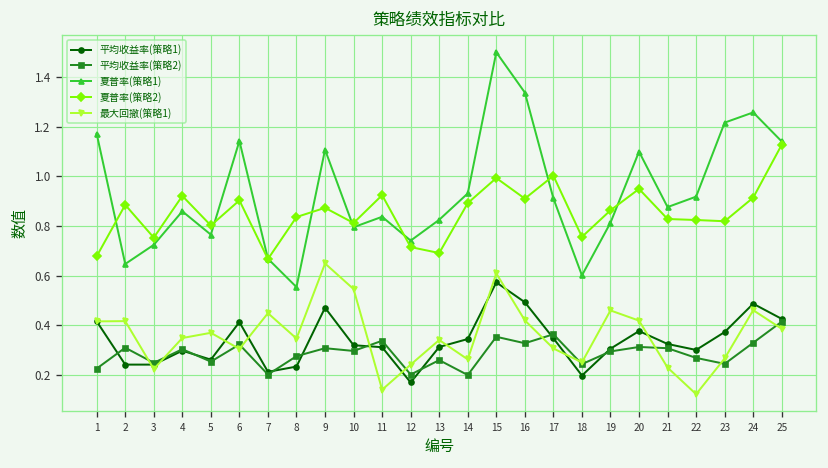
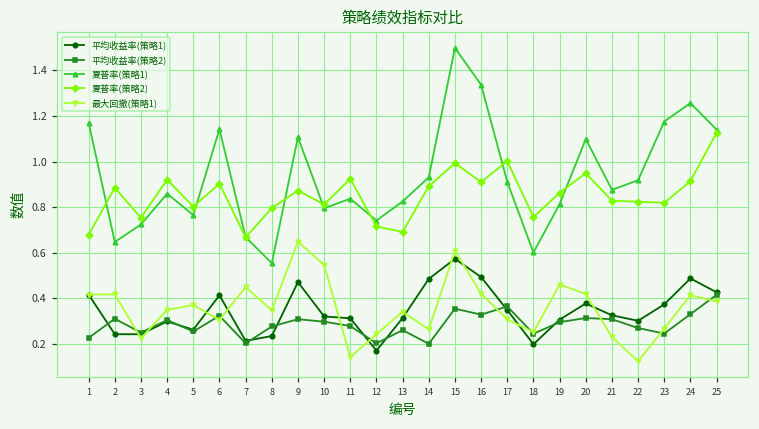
  {
    "平均收益率(策略1)": {
      "2": 0.24,
      "6": 0.41,
      "8": 0.23,
      "9": 0.47,
      "10": 0.32,
      "11": 0.31,
      "12": 0.17,
      "13": 0.31,
-     "14": 0.35,
+     "14": 0.49,
      "15": 0.57,
      "16": 0.49,
      "17": 0.35,
      "18": 0.20,
      "20": 0.38,
      "21": 0.33,
      "22": 0.30,
      "23": 0.37,
      "24": 0.49
    },
    "平均收益率(策略2)": {
      "1": 0.23,
      "2": 0.31,
      "6": 0.32,
      "8": 0.28,
      "9": 0.31,
      "10": 0.30,
-     "11": 0.34,
+     "11": 0.28,
      "12": 0.20,
      "13": 0.26,
      "14": 0.20,
      "15": 0.35,
      "16": 0.33,
      "17": 0.36,
      "20": 0.31,
      "21": 0.31,
      "22": 0.27,
      "23": 0.25,
      "24": 0.33
    },
    "夏普率(策略1)": {
      "1": 1.17,
      "2": 0.65,
      "3": 0.72,
      "4": 0.86,
      "5": 0.77,
      "6": 1.14,
      "8": 0.55,
      "9": 1.11,
      "10": 0.80,
      "11": 0.84,
      "12": 0.74,
      "13": 0.83,
      "14": 0.93,
      "15": 1.50,
      "16": 1.34,
      "17": 0.91,
      "18": 0.60,
      "19": 0.81,
      "20": 1.10,
      "21": 0.88,
      "22": 0.92,
-     "23": 1.22,
+     "23": 1.18,
      "24": 1.26,
      "25": 1.14
    },
    "夏普率(策略2)": {
      "1": 0.68,
      "2": 0.89,
      "3": 0.75,
      "4": 0.92,
      "5": 0.80,
      "6": 0.90,
-     "8": 0.84,
+     "8": 0.80,
      "9": 0.87,
      "10": 0.81,
      "11": 0.92,
      "12": 0.72,
      "13": 0.69,
      "14": 0.89,
      "15": 0.99,
      "16": 0.91,
      "17": 1.00,
      "18": 0.76,
      "19": 0.86,
      "20": 0.95,
      "21": 0.83,
      "22": 0.82,
      "23": 0.82,
      "24": 0.91,
      "25": 1.13
    },
    "最大回撤(策略1)": {
      "2": 0.42,
      "3": 0.22,
      "4": 0.35,
      "5": 0.37,
      "6": 0.31,
      "7": 0.45,
      "8": 0.35,
      "9": 0.65,
      "10": 0.55,
      "11": 0.14,
      "12": 0.24,
      "13": 0.34,
      "14": 0.26,
      "15": 0.61,
      "16": 0.42,
      "17": 0.31,
      "19": 0.46,
      "20": 0.42,
      "21": 0.23,
      "22": 0.12,
      "23": 0.27,
-     "24": 0.46,
+     "24": 0.41,
      "25": 0.39
    }
  }
